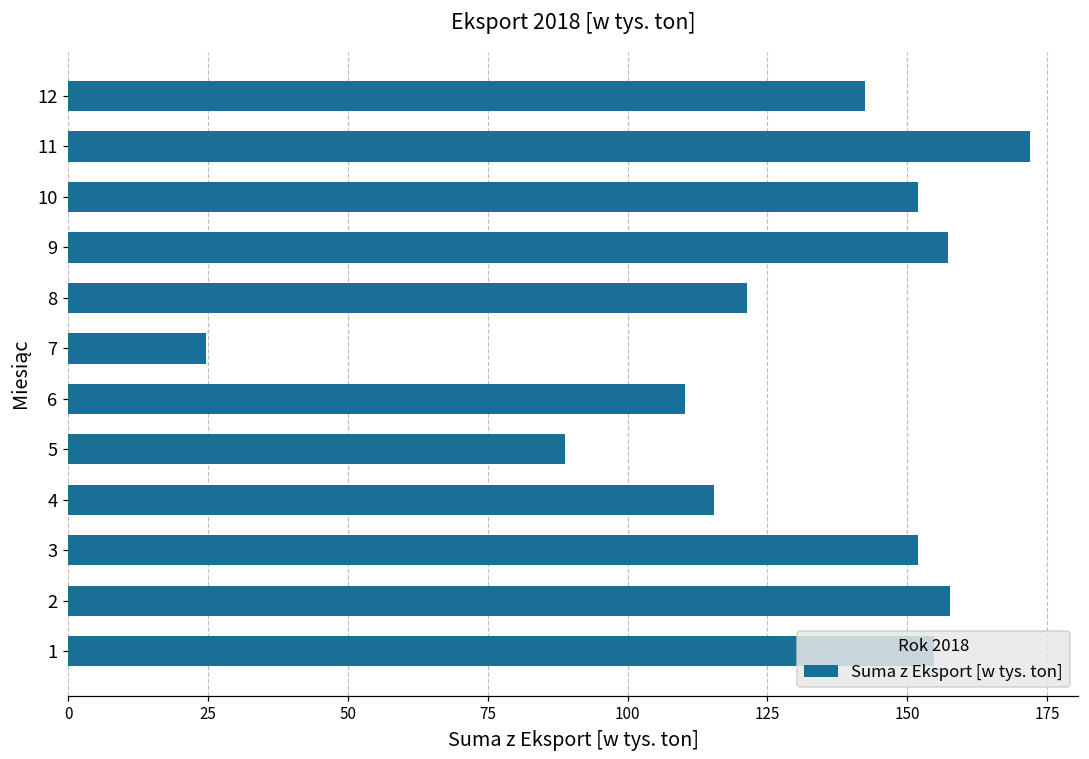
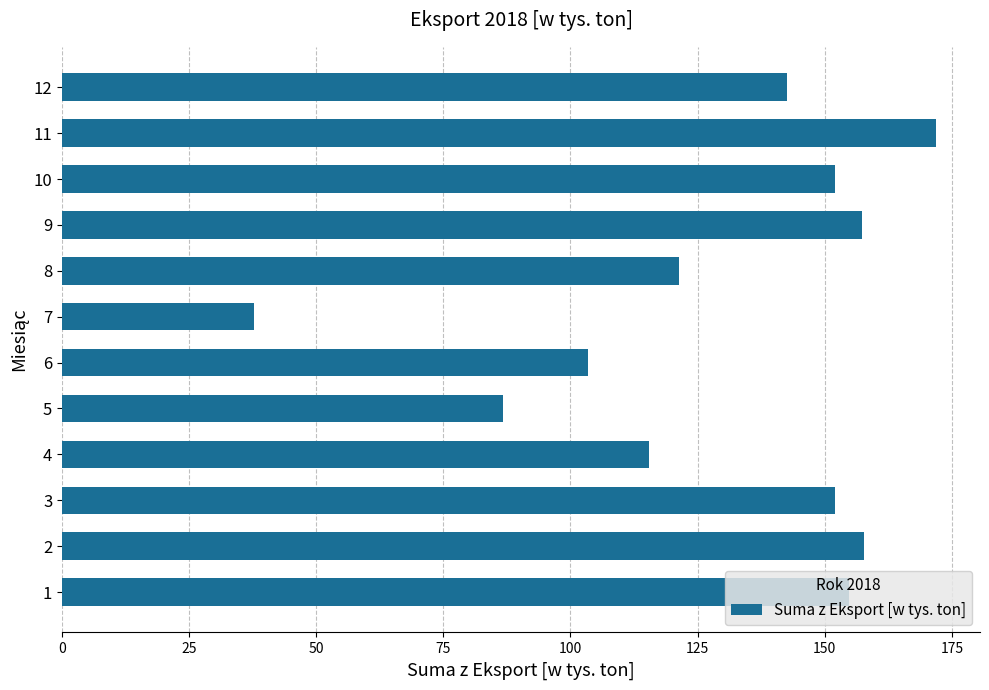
  {
    "12": 143,
    "11": 172,
    "10": 152,
    "9": 157,
    "8": 121,
-   "7": 25,
-   "6": 110,
-   "5": 89,
+   "7": 38,
+   "6": 103,
+   "5": 87,
    "4": 116,
    "3": 152,
    "2": 158
  }
